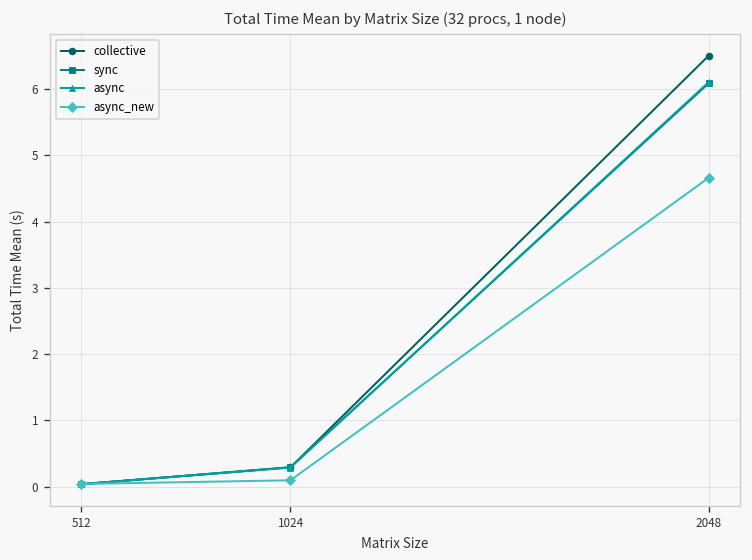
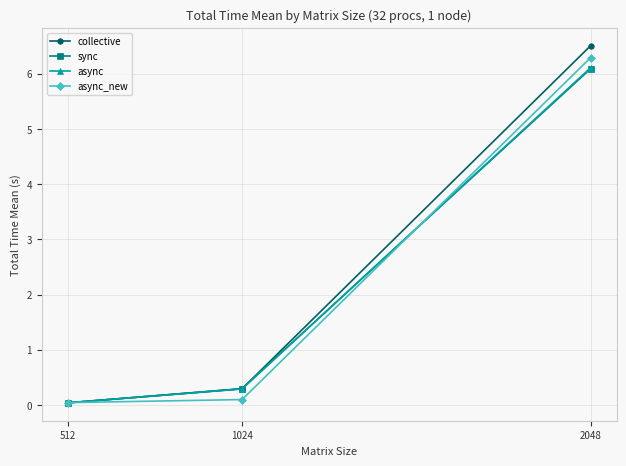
  {
    "async_new": {
      "1024": 0.1,
-     "2048": 4.7
+     "2048": 6.3
    }
  }
